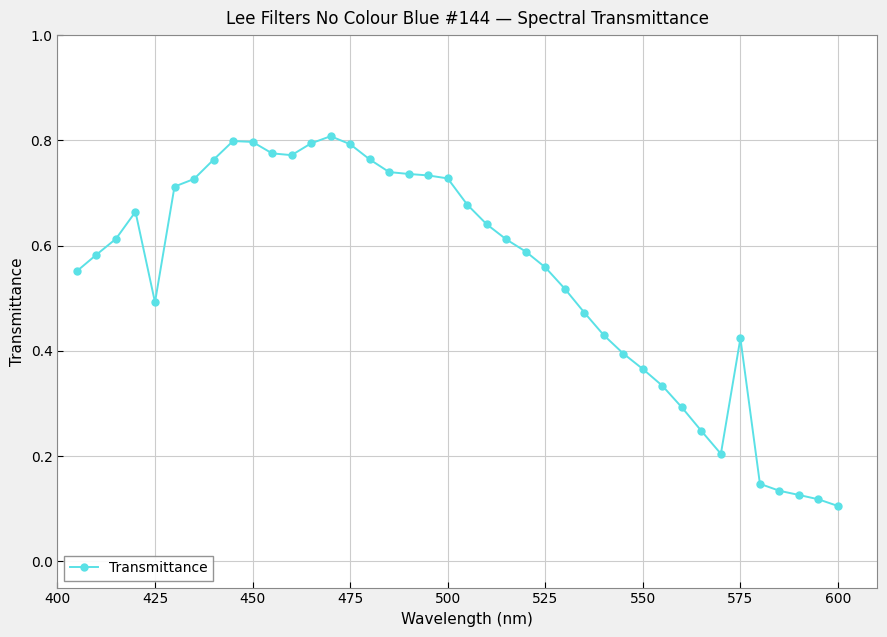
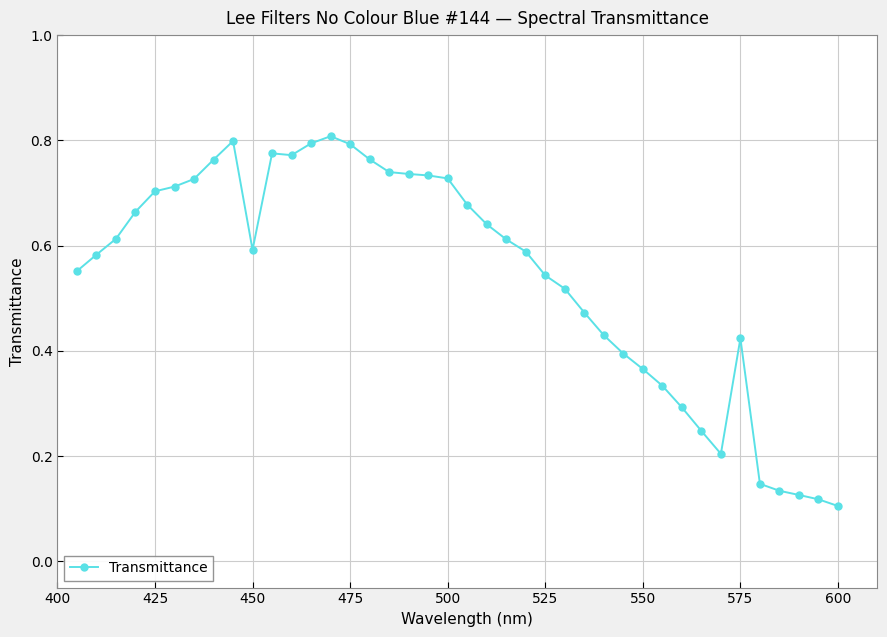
  {
-   "425": 0.49,
-   "450": 0.80,
+   "425": 0.70,
+   "450": 0.59,
    "475": 0.79,
    "500": 0.73,
-   "525": 0.56,
+   "525": 0.54,
    "550": 0.37,
    "575": 0.42,
    "600": 0.11
  }
